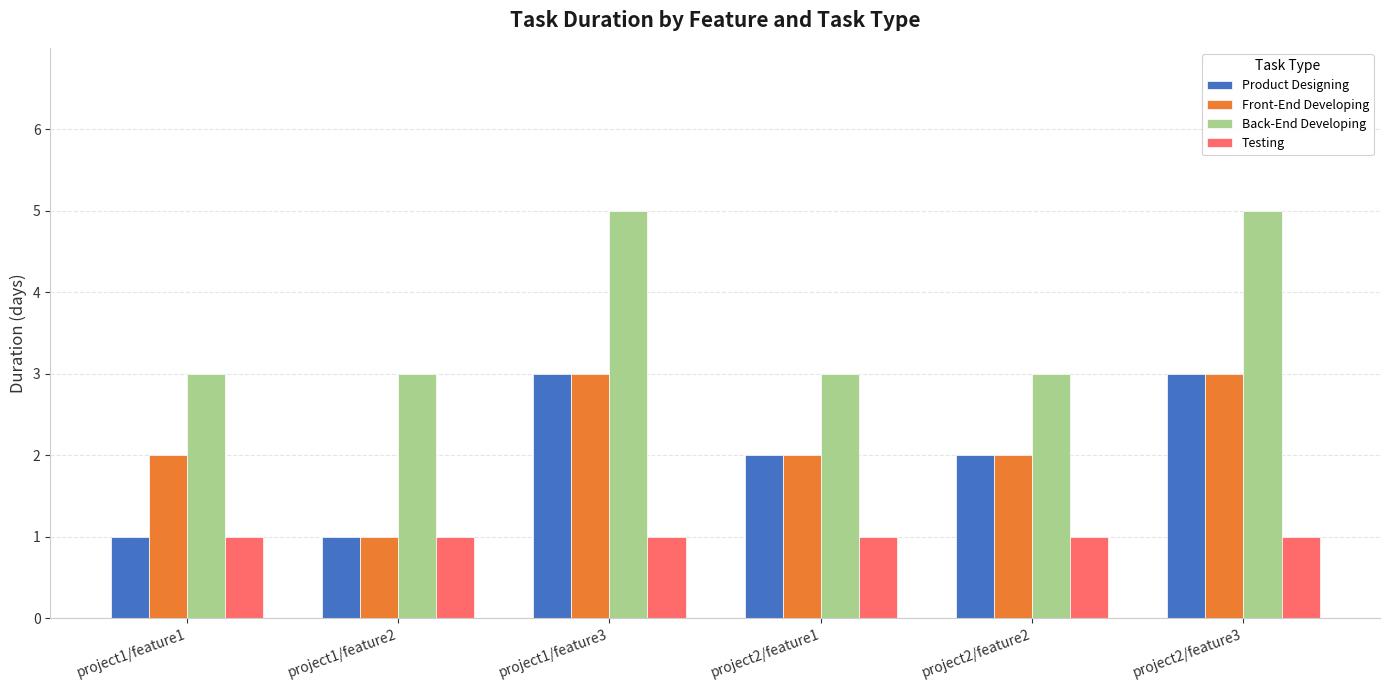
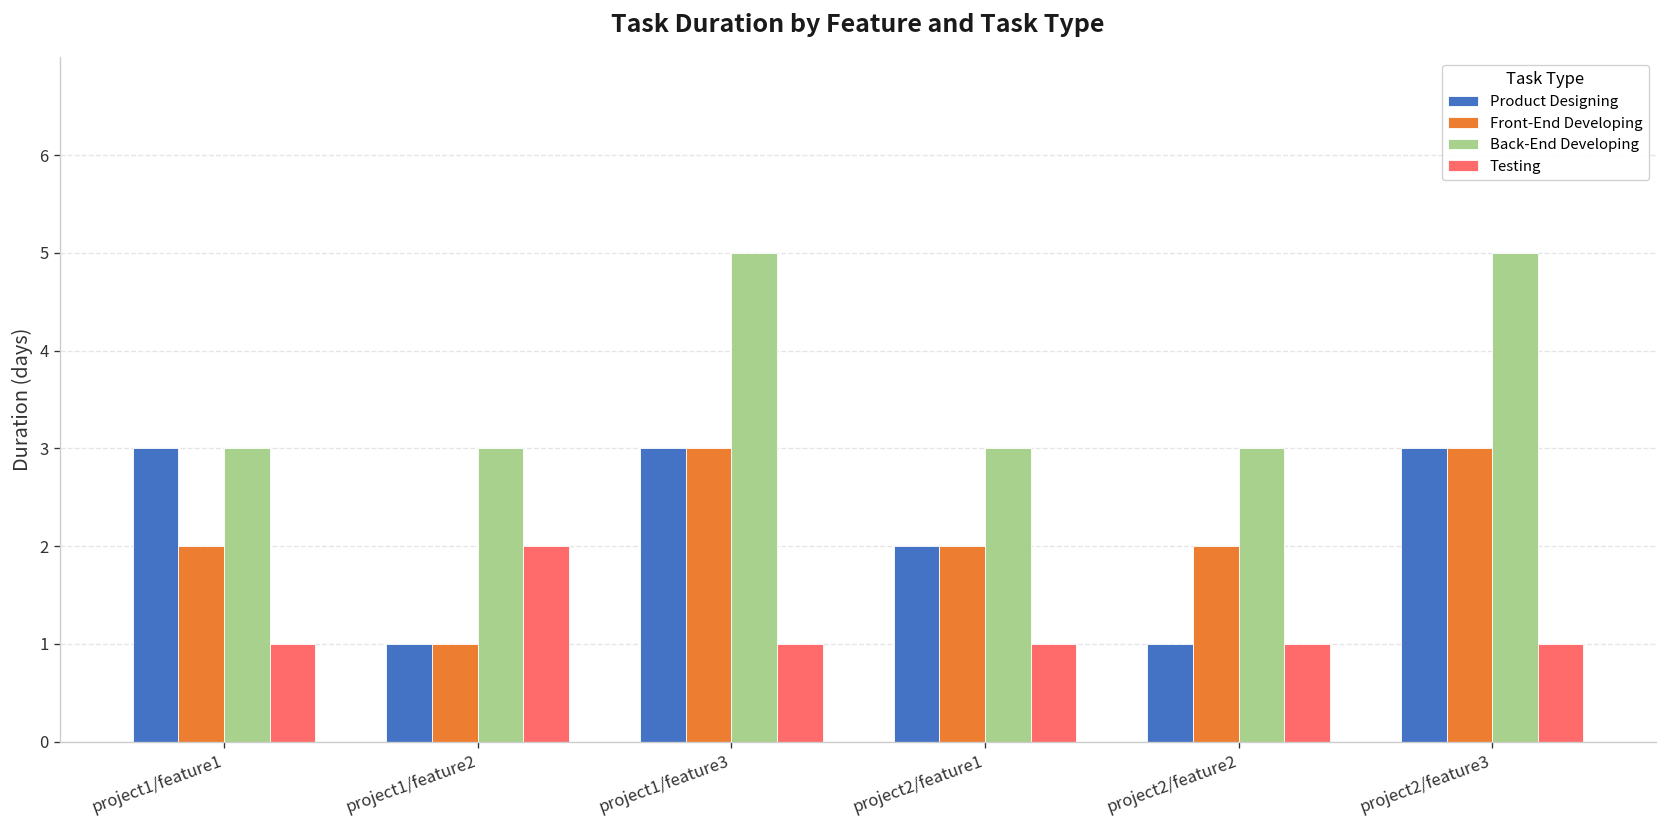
  {
    "Product Designing": {
-     "project1/feature1": 1,
+     "project1/feature1": 3,
      "project1/feature2": 1,
      "project1/feature3": 3,
      "project2/feature1": 2,
-     "project2/feature2": 2,
+     "project2/feature2": 1,
      "project2/feature3": 3
    },
    "Front-End Developing": {
      "project1/feature1": 2,
      "project1/feature2": 1,
      "project1/feature3": 3,
      "project2/feature1": 2,
      "project2/feature2": 2,
      "project2/feature3": 3
    },
    "Back-End Developing": {
      "project1/feature1": 3,
      "project1/feature2": 3,
      "project1/feature3": 5,
      "project2/feature1": 3,
      "project2/feature2": 3,
      "project2/feature3": 5
    },
    "Testing": {
      "project1/feature1": 1,
-     "project1/feature2": 1,
+     "project1/feature2": 2,
      "project1/feature3": 1,
      "project2/feature1": 1,
      "project2/feature2": 1,
      "project2/feature3": 1
    }
  }
